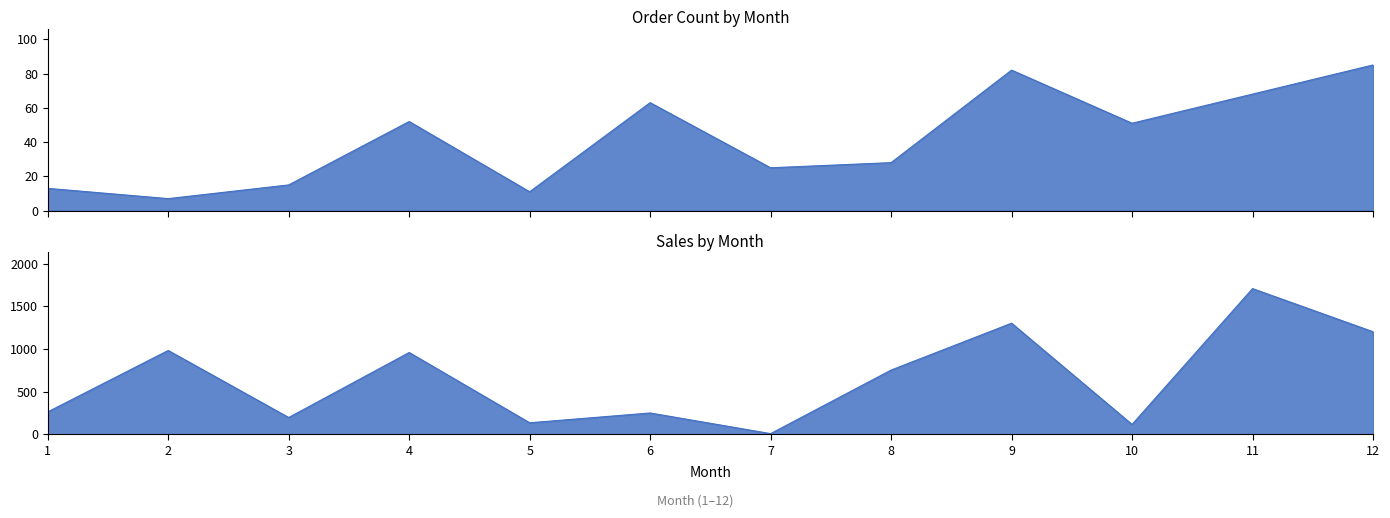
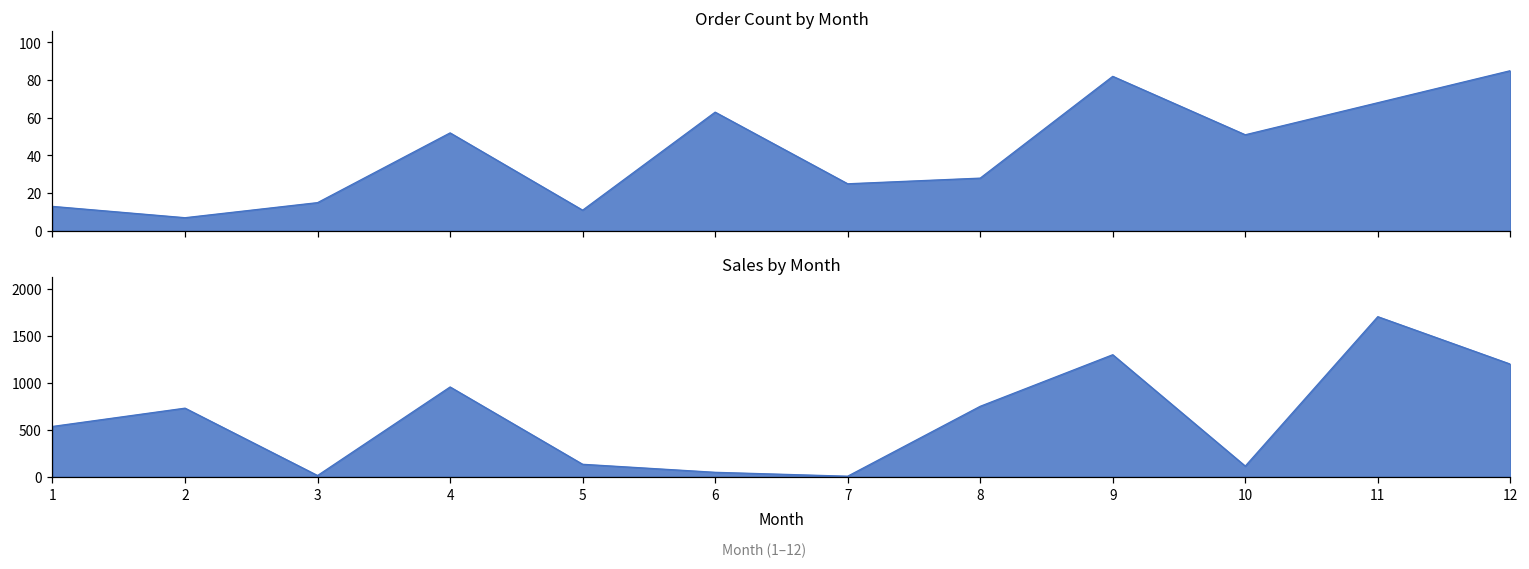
  {
    "Sales by Month": {
-     "1": 300,
-     "2": 1000,
-     "3": 200,
+     "1": 500,
+     "2": 700,
+     "3": 0,
      "4": 1000,
      "5": 100,
-     "6": 200,
+     "6": 0,
      "7": 0,
      "8": 800,
      "9": 1300,
      "10": 100,
      "11": 1700,
      "12": 1200
    }
  }
